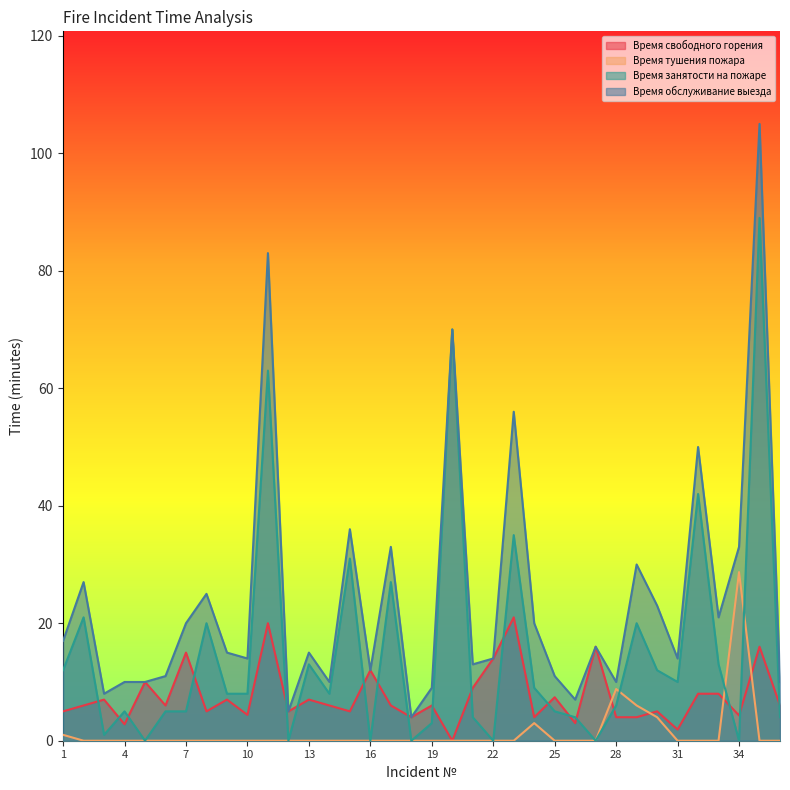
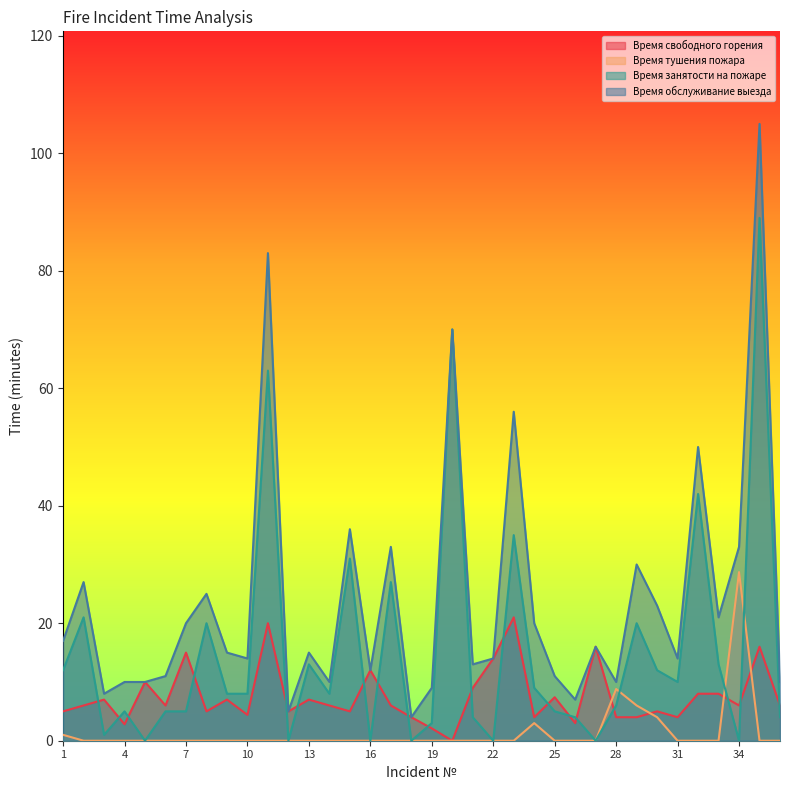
  {
    "Время свободного горения": {
      "1": 5,
      "4": 3,
      "7": 15,
      "10": 4,
      "13": 7,
-     "19": 6,
+     "19": 2,
      "25": 7,
      "28": 4,
-     "31": 2,
-     "34": 4
+     "31": 4,
+     "34": 6
    },
    "Время тушения пожара": {
      "1": 1,
      "4": 0,
      "7": 0,
      "10": 0,
      "13": 0,
      "19": 0,
      "25": 0,
      "28": 9,
      "31": 0,
      "34": 29
    }
  }
